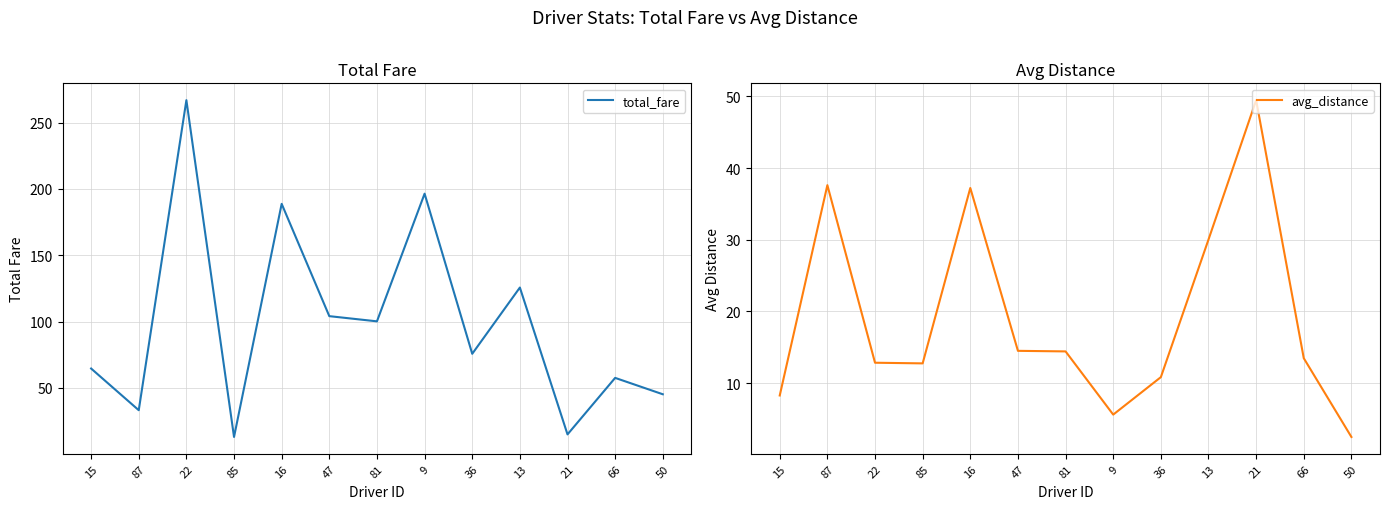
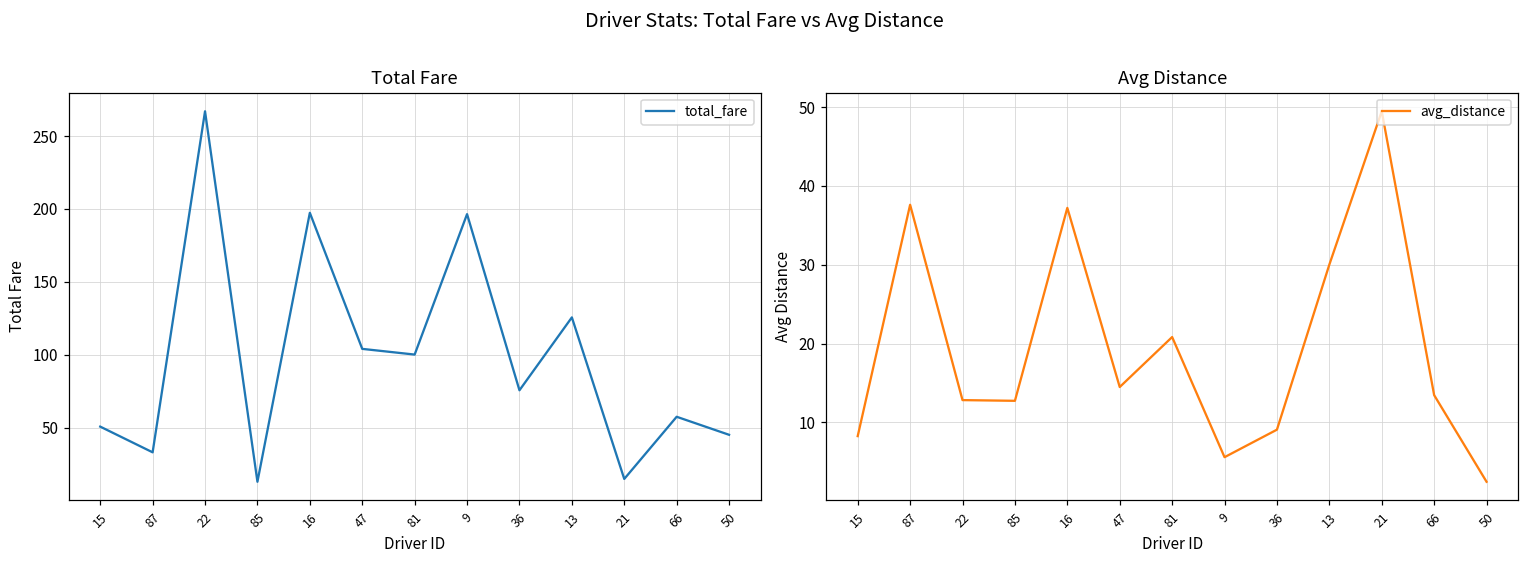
  {
    "Total Fare": {
-     "15": 65,
+     "15": 51,
      "87": 33,
      "22": 267,
      "85": 13,
-     "16": 189,
+     "16": 197,
      "47": 104,
      "81": 100,
      "9": 196,
      "36": 76,
      "13": 126,
      "21": 15,
      "66": 58,
      "50": 45
    },
    "Avg Distance": {
      "15": 8,
      "87": 38,
      "22": 13,
      "85": 13,
      "16": 37,
      "47": 14,
-     "81": 14,
+     "81": 21,
      "9": 6,
-     "36": 11,
+     "36": 9,
      "13": 30,
      "66": 13,
      "50": 2
    }
  }
